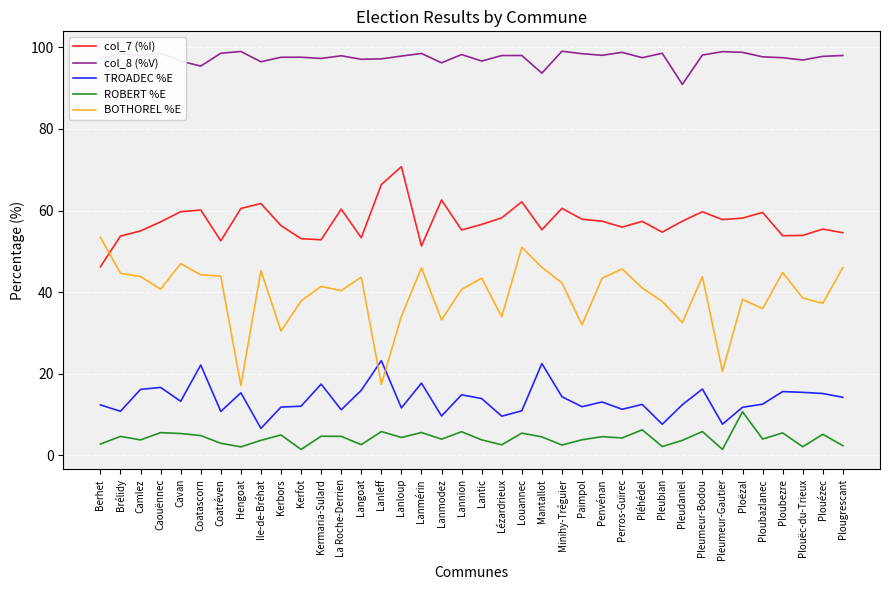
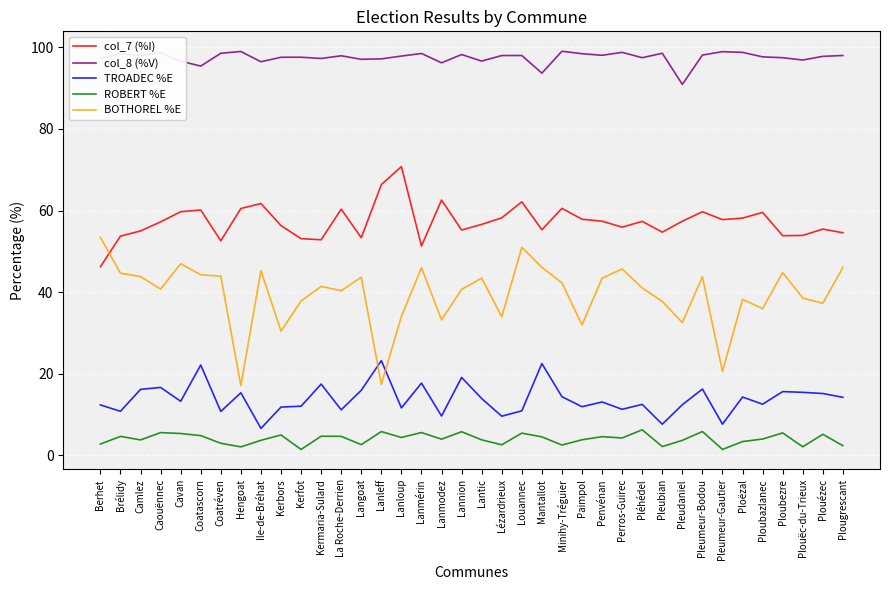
  {
    "col_7 (%I)": {
      "Berhet": 46,
      "Brélidy": 54,
      "Camlez": 55,
      "Caouënnec": 57,
      "Cavan": 60,
      "Coatascorn": 60,
      "Coatréven": 53,
      "Hengoat": 60,
      "Ile-de-Bréhat": 62,
      "Kerbors": 56,
      "Kerfot": 53,
      "Kermaria-Sulard": 53,
      "La Roche-Derrien": 60,
      "Langoat": 53,
      "Lanleff": 66,
      "Lanloup": 71,
      "Lanmérin": 51,
      "Lanmodez": 63,
      "Lannion": 55,
      "Lantic": 57,
      "Lézardrieux": 58,
      "Louannec": 62,
      "Mantallot": 55,
      "Minihy-Tréguier": 61,
      "Paimpol": 58,
      "Penvénan": 57,
      "Perros-Guirec": 56,
      "Pléhédel": 57,
      "Pleubian": 55,
      "Pleudaniel": 57,
      "Pleumeur-Bodou": 60,
      "Pleumeur-Gautier": 58,
      "Ploëzal": 58,
      "Ploubazlanec": 60,
      "Ploubezre": 54,
      "Plouëc-du-Trieux": 54,
      "Plouézec": 55,
      "Plougrescant": 55
    },
    "col_8 (%V)": {
      "Coatascorn": 95,
      "Coatréven": 99,
      "Hengoat": 99,
      "Ile-de-Bréhat": 96,
      "Kerbors": 98,
      "Kerfot": 98,
      "Kermaria-Sulard": 97,
      "La Roche-Derrien": 98,
      "Langoat": 97,
      "Lanleff": 97,
      "Lanloup": 98,
      "Lanmérin": 99,
      "Lanmodez": 96,
      "Lannion": 98,
      "Lantic": 97,
      "Lézardrieux": 98,
      "Louannec": 98,
      "Mantallot": 94,
      "Minihy-Tréguier": 99,
      "Paimpol": 98,
      "Penvénan": 98,
      "Perros-Guirec": 99,
      "Pléhédel": 97,
      "Pleubian": 99,
      "Pleudaniel": 91,
      "Pleumeur-Bodou": 98,
      "Pleumeur-Gautier": 99,
      "Ploëzal": 99,
      "Ploubazlanec": 98,
      "Ploubezre": 97,
      "Plouëc-du-Trieux": 97,
      "Plouézec": 98,
      "Plougrescant": 98
    },
    "TROADEC %E": {
      "Berhet": 12,
      "Brélidy": 11,
      "Camlez": 16,
      "Caouënnec": 17,
      "Cavan": 13,
      "Coatascorn": 22,
      "Coatréven": 11,
      "Hengoat": 15,
      "Ile-de-Bréhat": 7,
      "Kerbors": 12,
      "Kerfot": 12,
      "Kermaria-Sulard": 17,
      "La Roche-Derrien": 11,
      "Langoat": 16,
      "Lanleff": 23,
      "Lanloup": 12,
      "Lanmérin": 18,
      "Lanmodez": 10,
-     "Lannion": 15,
+     "Lannion": 19,
      "Lantic": 14,
      "Lézardrieux": 10,
      "Louannec": 11,
      "Mantallot": 22,
      "Minihy-Tréguier": 14,
      "Paimpol": 12,
      "Penvénan": 13,
      "Perros-Guirec": 11,
      "Pléhédel": 12,
      "Pleubian": 8,
      "Pleudaniel": 12,
      "Pleumeur-Bodou": 16,
      "Pleumeur-Gautier": 8,
-     "Ploëzal": 12,
+     "Ploëzal": 14,
      "Ploubazlanec": 13,
      "Ploubezre": 16,
      "Plouëc-du-Trieux": 15,
      "Plouézec": 15,
      "Plougrescant": 14
    },
    "ROBERT %E": {
      "Berhet": 3,
      "Brélidy": 5,
      "Camlez": 4,
      "Caouënnec": 6,
      "Cavan": 5,
      "Coatascorn": 5,
      "Coatréven": 3,
      "Hengoat": 2,
      "Ile-de-Bréhat": 4,
      "Kerbors": 5,
      "Kerfot": 1,
      "Kermaria-Sulard": 5,
      "La Roche-Derrien": 5,
      "Langoat": 3,
      "Lanleff": 6,
      "Lanloup": 4,
      "Lanmérin": 6,
      "Lanmodez": 4,
      "Lannion": 6,
      "Lantic": 4,
      "Lézardrieux": 3,
      "Louannec": 5,
      "Mantallot": 4,
      "Minihy-Tréguier": 2,
      "Paimpol": 4,
      "Penvénan": 5,
      "Perros-Guirec": 4,
      "Pléhédel": 6,
      "Pleubian": 2,
      "Pleudaniel": 4,
      "Pleumeur-Bodou": 6,
      "Pleumeur-Gautier": 1,
-     "Ploëzal": 11,
+     "Ploëzal": 3,
      "Ploubazlanec": 4,
      "Ploubezre": 5,
      "Plouëc-du-Trieux": 2,
      "Plouézec": 5,
      "Plougrescant": 2
    },
    "BOTHOREL %E": {
      "Berhet": 53,
      "Brélidy": 45,
      "Camlez": 44,
      "Caouënnec": 41,
      "Cavan": 47,
      "Coatascorn": 44,
      "Coatréven": 44,
      "Hengoat": 17,
      "Ile-de-Bréhat": 45,
      "Kerbors": 30,
      "Kerfot": 38,
      "Kermaria-Sulard": 41,
      "La Roche-Derrien": 40,
      "Langoat": 44,
      "Lanleff": 17,
      "Lanloup": 34,
      "Lanmérin": 46,
      "Lanmodez": 33,
      "Lannion": 41,
      "Lantic": 43,
      "Lézardrieux": 34,
      "Louannec": 51,
      "Mantallot": 46,
      "Minihy-Tréguier": 42,
      "Paimpol": 32,
      "Penvénan": 43,
      "Perros-Guirec": 46,
      "Pléhédel": 41,
      "Pleubian": 38,
      "Pleudaniel": 33,
      "Pleumeur-Bodou": 44,
      "Pleumeur-Gautier": 21,
      "Ploëzal": 38,
      "Ploubazlanec": 36,
      "Ploubezre": 45,
      "Plouëc-du-Trieux": 39,
      "Plouézec": 37,
      "Plougrescant": 46
    }
  }
